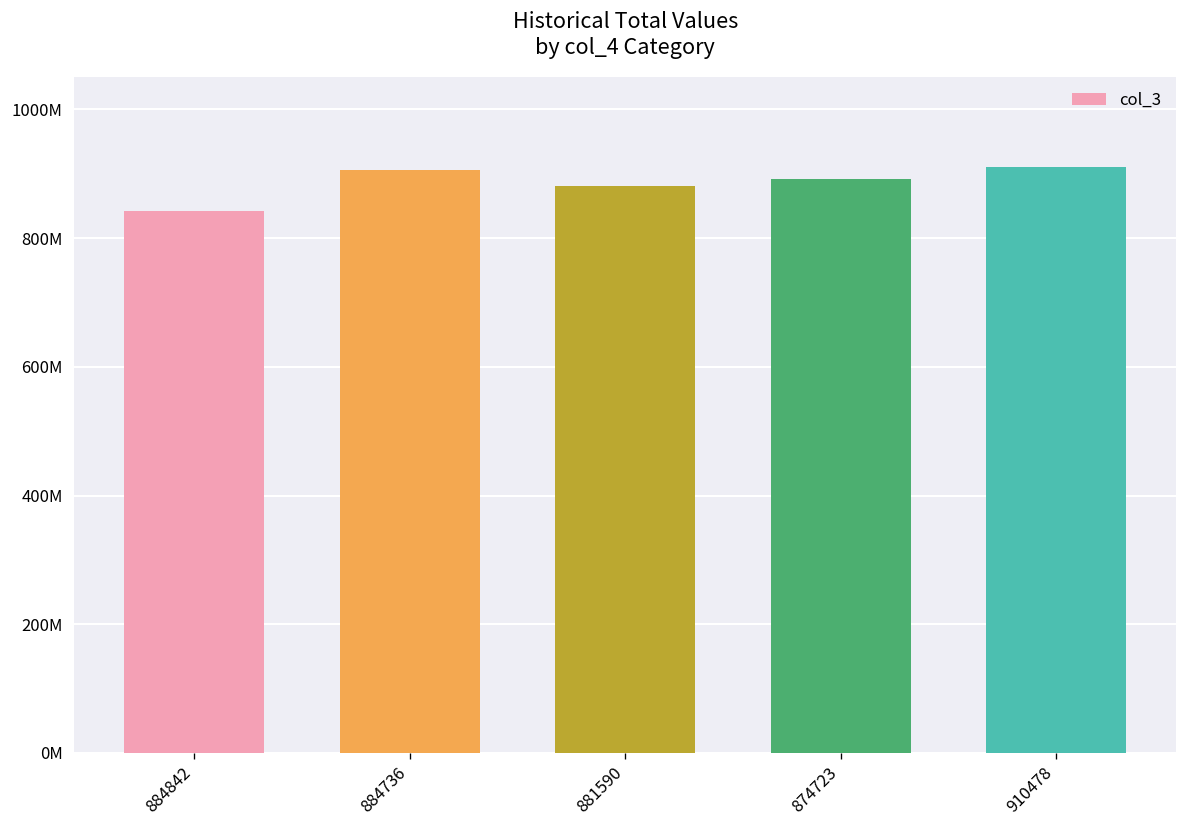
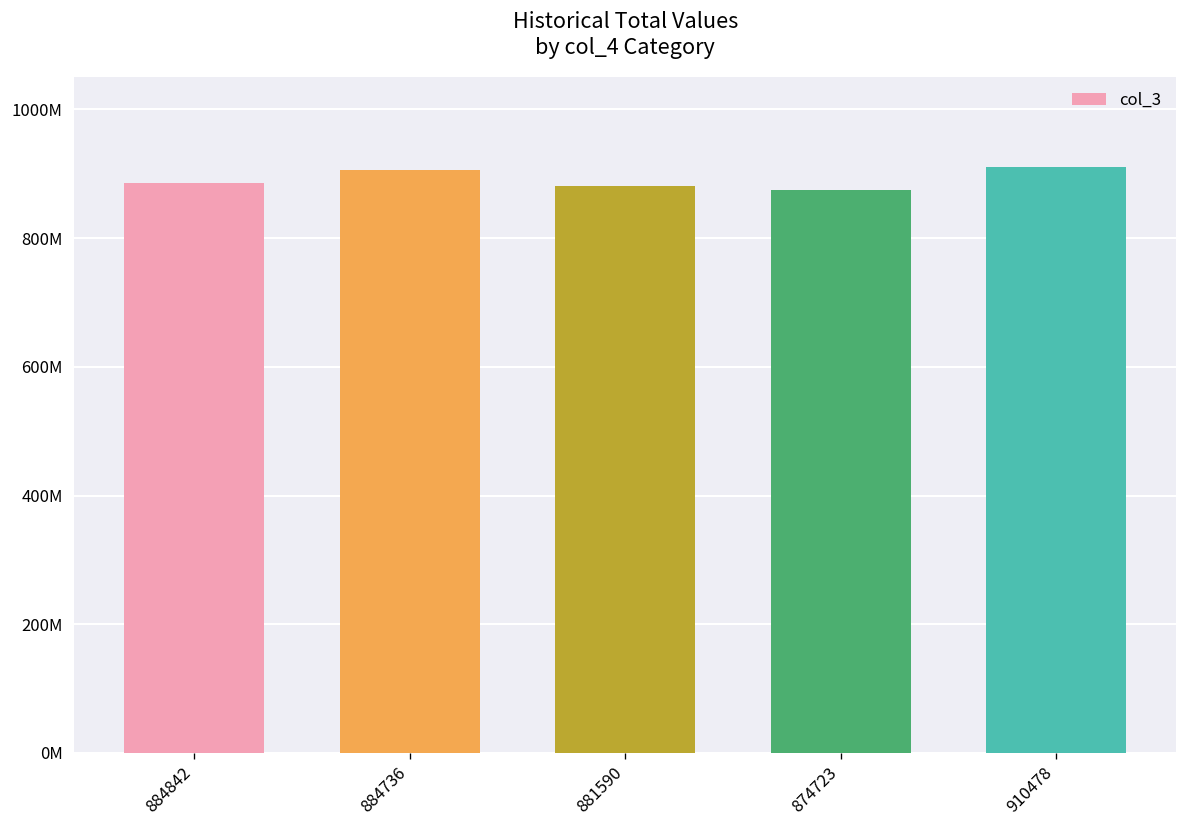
  {
-   "884842": 840000000,
+   "884842": 880000000,
    "884736": 910000000,
    "881590": 880000000,
-   "874723": 890000000,
+   "874723": 870000000,
    "910478": 910000000
  }
